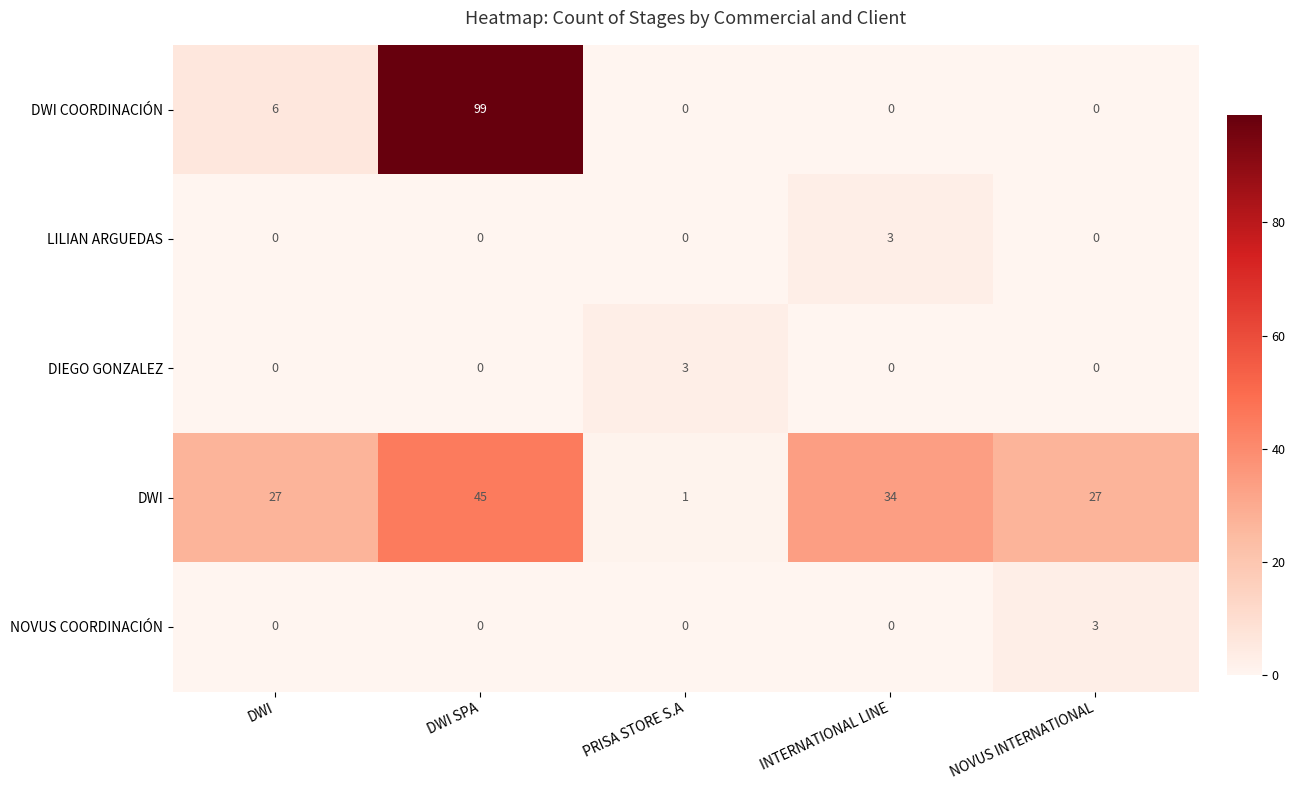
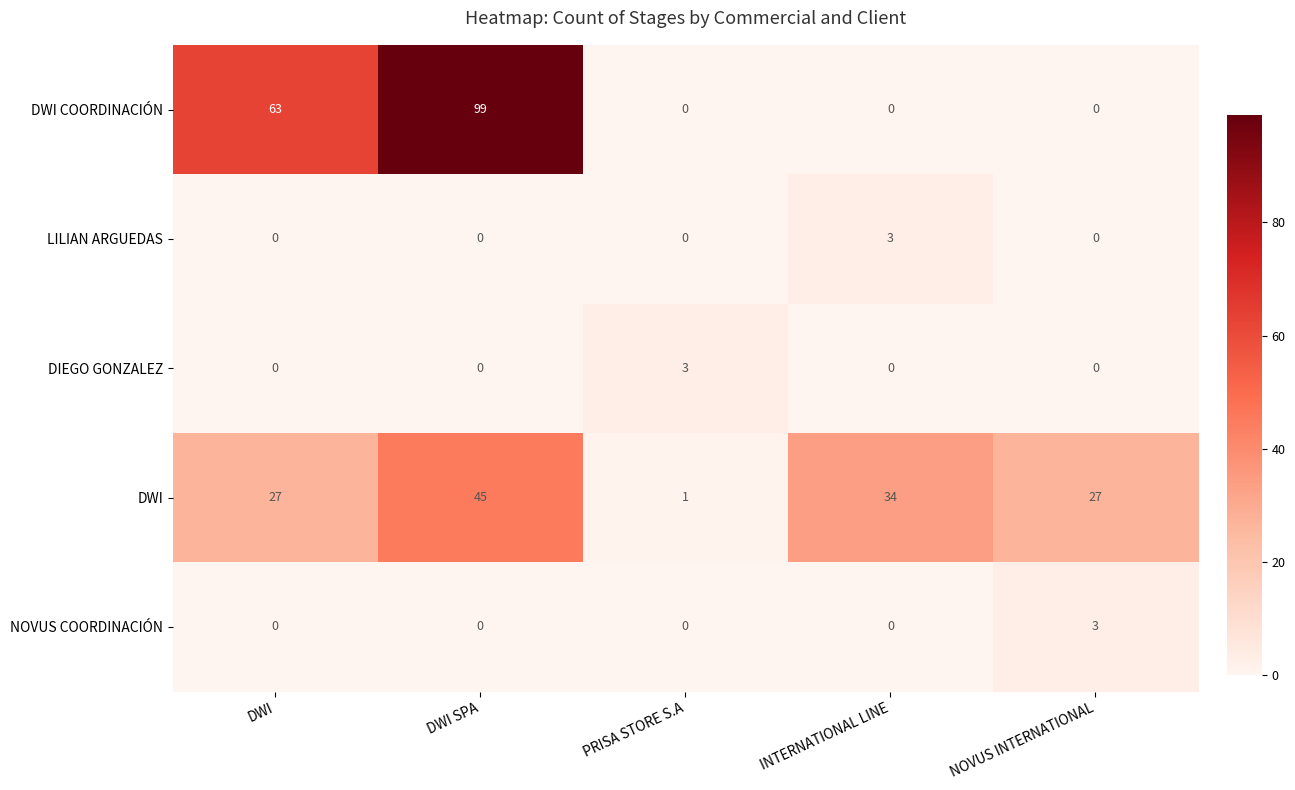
  {
    "DWI COORDINACIÓN": {
-     "DWI": 6,
+     "DWI": 63,
      "DWI SPA": 99,
      "PRISA STORE S.A": 0,
      "INTERNATIONAL LINE": 0,
      "NOVUS INTERNATIONAL": 0
    },
    "LILIAN ARGUEDAS": {
      "DWI": 0,
      "DWI SPA": 0,
      "PRISA STORE S.A": 0,
      "INTERNATIONAL LINE": 3,
      "NOVUS INTERNATIONAL": 0
    },
    "DIEGO GONZALEZ": {
      "DWI": 0,
      "DWI SPA": 0,
      "PRISA STORE S.A": 3,
      "INTERNATIONAL LINE": 0,
      "NOVUS INTERNATIONAL": 0
    },
    "DWI": {
      "DWI": 27,
      "DWI SPA": 45,
      "PRISA STORE S.A": 1,
      "INTERNATIONAL LINE": 34,
      "NOVUS INTERNATIONAL": 27
    },
    "NOVUS COORDINACIÓN": {
      "DWI": 0,
      "DWI SPA": 0,
      "PRISA STORE S.A": 0,
      "INTERNATIONAL LINE": 0,
      "NOVUS INTERNATIONAL": 3
    }
  }
